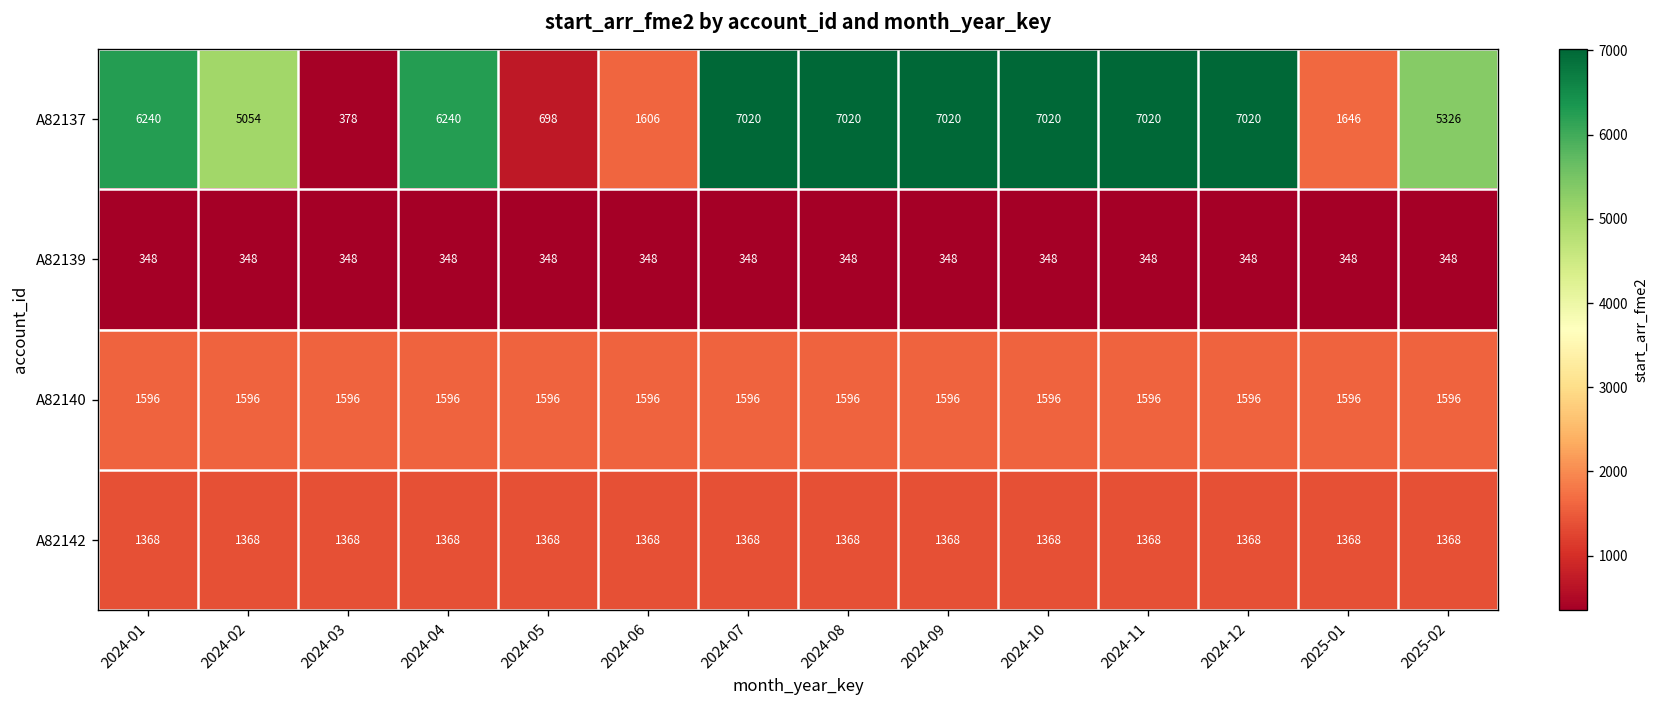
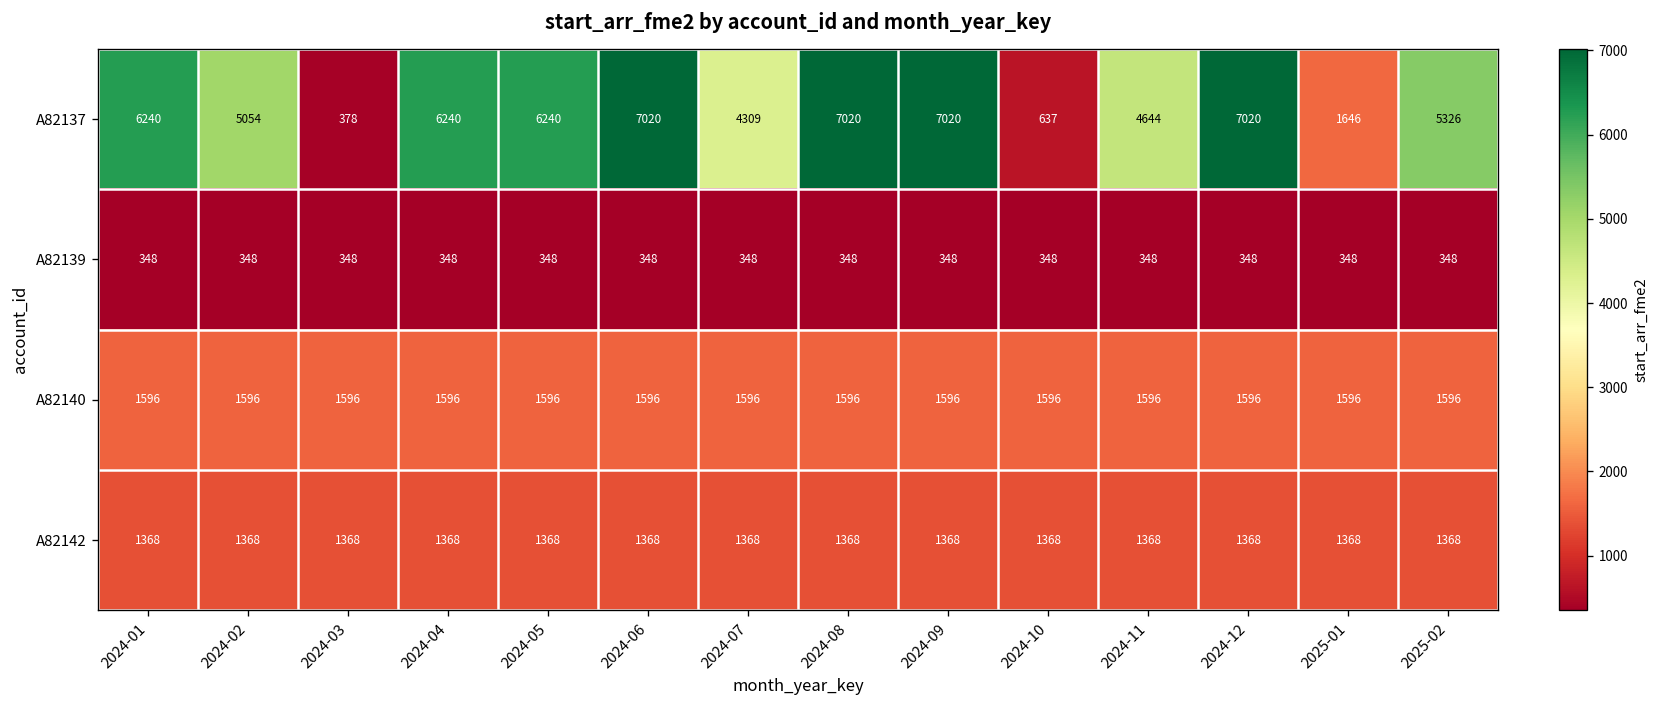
  {
    "A82137": {
      "2024-01": 6240,
      "2024-02": 5054,
      "2024-03": 378,
      "2024-04": 6240,
-     "2024-05": 698,
-     "2024-06": 1606,
-     "2024-07": 7020,
+     "2024-05": 6240,
+     "2024-06": 7020,
+     "2024-07": 4309,
      "2024-08": 7020,
      "2024-09": 7020,
-     "2024-10": 7020,
-     "2024-11": 7020,
+     "2024-10": 637,
+     "2024-11": 4644,
      "2024-12": 7020,
      "2025-01": 1646,
      "2025-02": 5326
    },
    "A82139": {
      "2024-01": 348,
      "2024-02": 348,
      "2024-03": 348,
      "2024-04": 348,
      "2024-05": 348,
      "2024-06": 348,
      "2024-07": 348,
      "2024-08": 348,
      "2024-09": 348,
      "2024-10": 348,
      "2024-11": 348,
      "2024-12": 348,
      "2025-01": 348,
      "2025-02": 348
    },
    "A82140": {
      "2024-01": 1596,
      "2024-02": 1596,
      "2024-03": 1596,
      "2024-04": 1596,
      "2024-05": 1596,
      "2024-06": 1596,
      "2024-07": 1596,
      "2024-08": 1596,
      "2024-09": 1596,
      "2024-10": 1596,
      "2024-11": 1596,
      "2024-12": 1596,
      "2025-01": 1596,
      "2025-02": 1596
    },
    "A82142": {
      "2024-01": 1368,
      "2024-02": 1368,
      "2024-03": 1368,
      "2024-04": 1368,
      "2024-05": 1368,
      "2024-06": 1368,
      "2024-07": 1368,
      "2024-08": 1368,
      "2024-09": 1368,
      "2024-10": 1368,
      "2024-11": 1368,
      "2024-12": 1368,
      "2025-01": 1368,
      "2025-02": 1368
    }
  }
